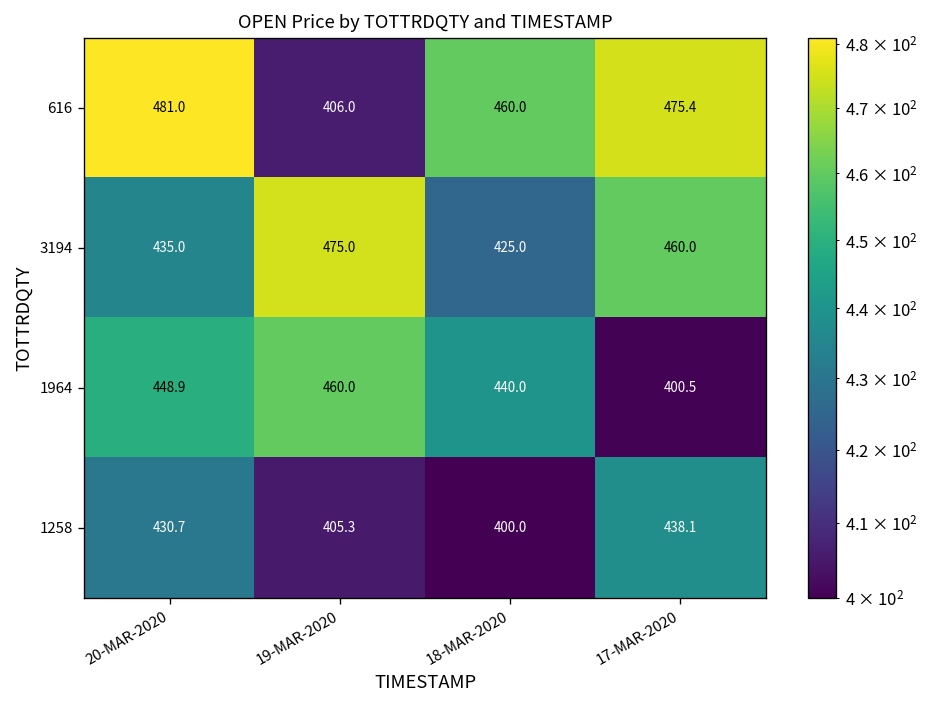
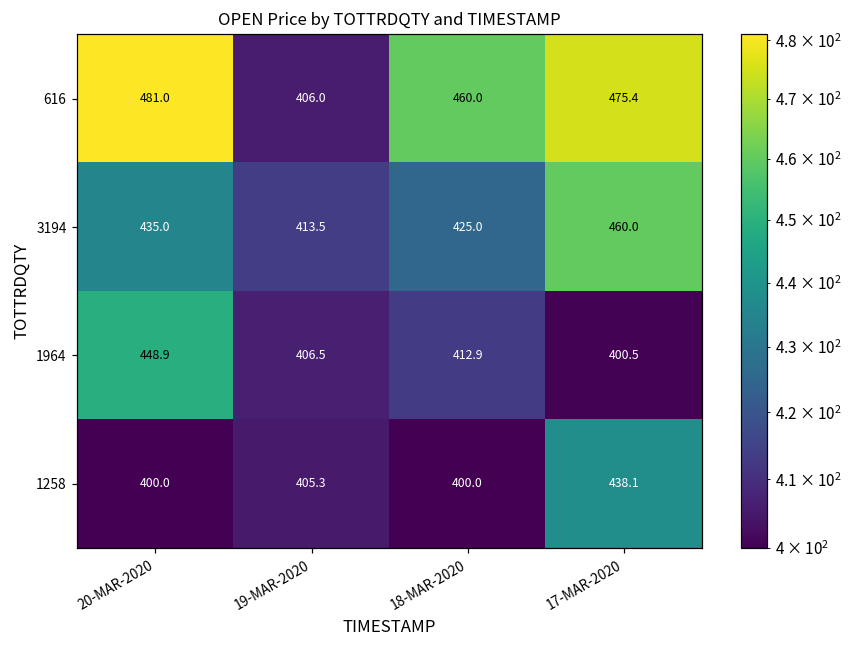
  {
    "616": {
      "20-MAR-2020": 481.0,
      "19-MAR-2020": 406.0,
      "18-MAR-2020": 460.0,
      "17-MAR-2020": 475.4
    },
    "3194": {
      "20-MAR-2020": 435.0,
-     "19-MAR-2020": 475.0,
+     "19-MAR-2020": 413.5,
      "18-MAR-2020": 425.0,
      "17-MAR-2020": 460.0
    },
    "1964": {
      "20-MAR-2020": 448.9,
-     "19-MAR-2020": 460.0,
-     "18-MAR-2020": 440.0,
+     "19-MAR-2020": 406.5,
+     "18-MAR-2020": 412.9,
      "17-MAR-2020": 400.5
    },
    "1258": {
-     "20-MAR-2020": 430.7,
+     "20-MAR-2020": 400.0,
      "19-MAR-2020": 405.3,
      "18-MAR-2020": 400.0,
      "17-MAR-2020": 438.1
    }
  }
